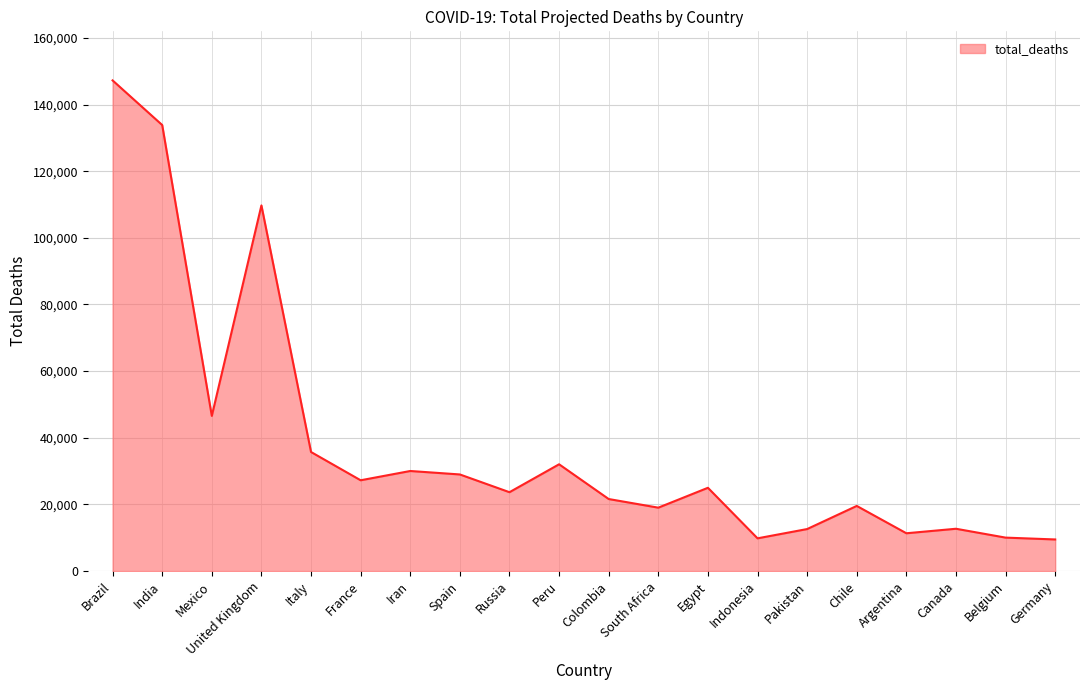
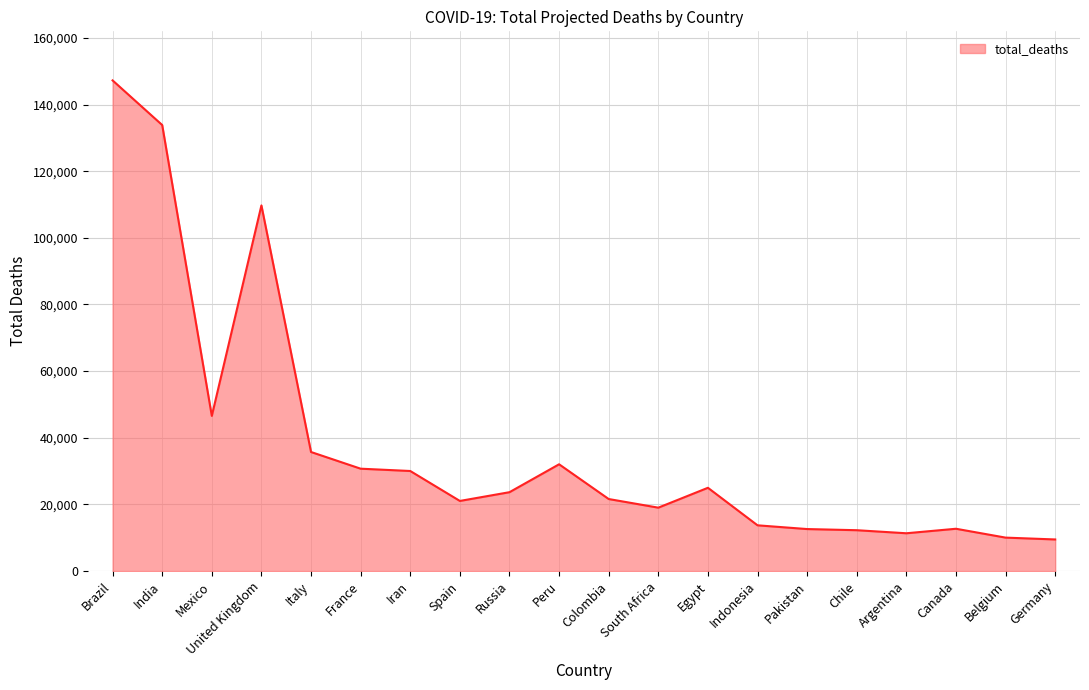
  {
    "Brazil": "147,000",
    "India": "134,000",
    "Mexico": "47,000",
    "United Kingdom": "110,000",
    "Italy": "36,000",
-   "France": "27,000",
+   "France": "31,000",
    "Iran": "30,000",
-   "Spain": "29,000",
+   "Spain": "21,000",
    "Russia": "24,000",
    "Peru": "32,000",
    "Colombia": "22,000",
    "South Africa": "19,000",
    "Egypt": "25,000",
-   "Indonesia": "10,000",
+   "Indonesia": "14,000",
    "Pakistan": "13,000",
-   "Chile": "20,000",
+   "Chile": "12,000",
    "Argentina": "11,000",
    "Canada": "13,000",
    "Belgium": "10,000",
    "Germany": "9,000"
  }
